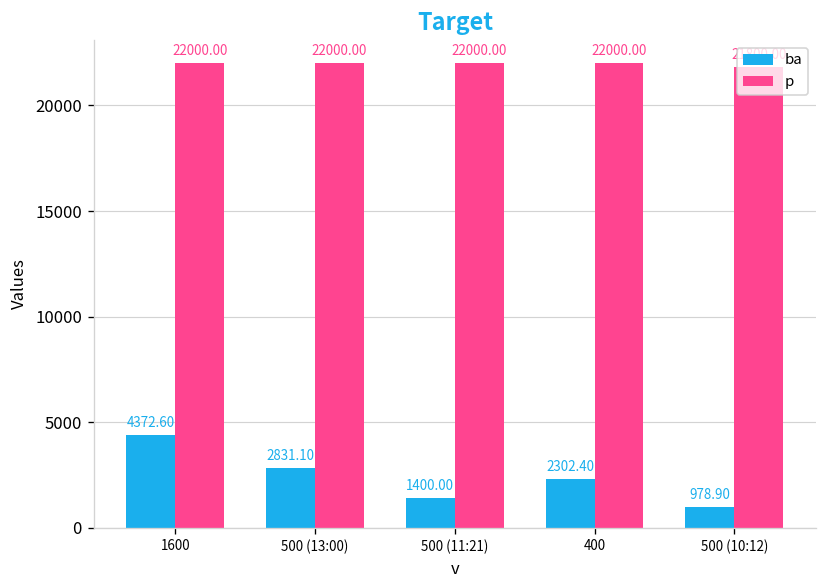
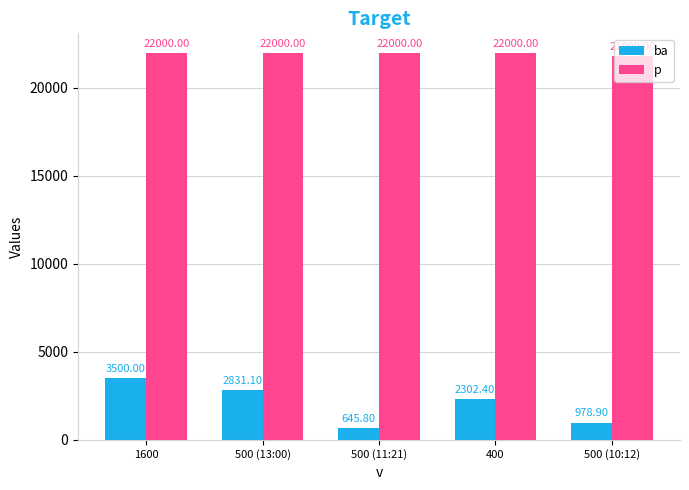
  {
    "ba": {
-     "1600": 4372.60,
+     "1600": 3500.00,
      "500 (13:00)": 2831.10,
-     "500 (11:21)": 1400.00,
+     "500 (11:21)": 645.80,
      "400": 2302.40,
      "500 (10:12)": 978.90
    },
    "p": {
      "1600": 22000.00,
      "500 (13:00)": 22000.00,
      "500 (11:21)": 22000.00,
      "400": 22000.00
    }
  }
